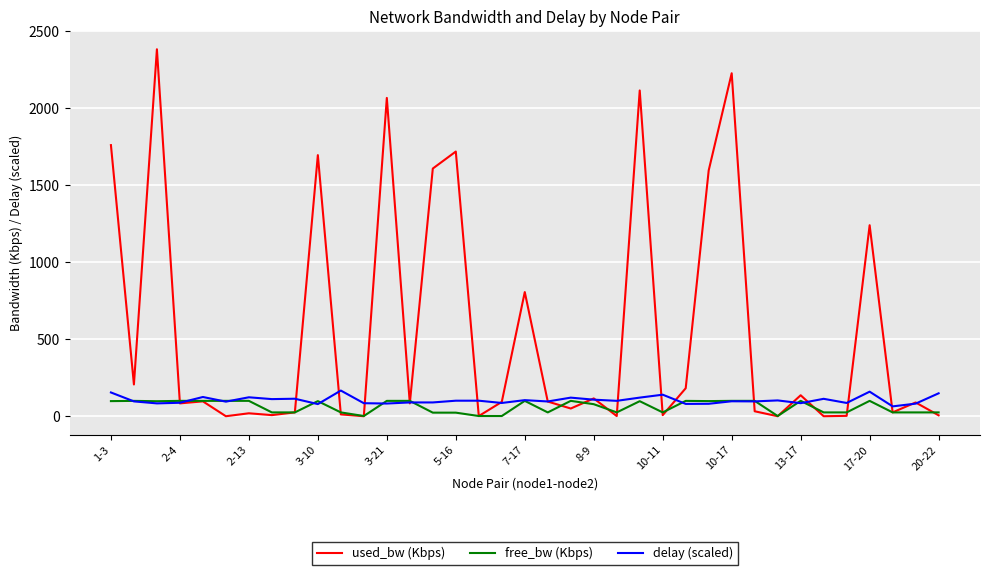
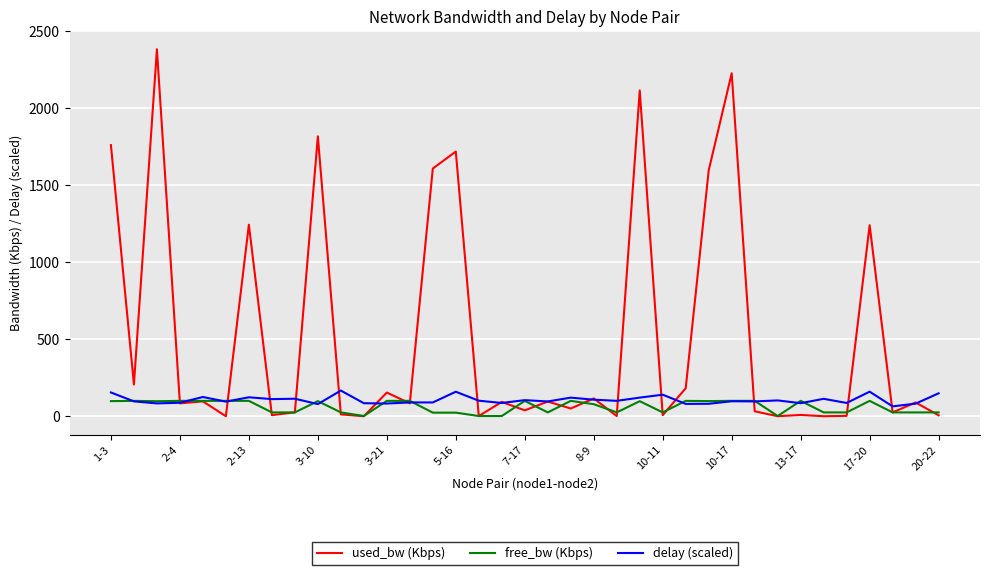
  {
    "used_bw (Kbps)": {
      "1-3": 1760,
-     "2-13": 20,
-     "3-10": 1700,
-     "3-21": 2070,
+     "2-13": 1240,
+     "3-10": 1820,
+     "3-21": 150,
      "5-16": 1720,
-     "7-17": 810,
+     "7-17": 40,
      "10-11": 10,
      "10-17": 2230,
-     "13-17": 140,
+     "13-17": 10,
      "17-20": 1240,
      "20-22": 10
    },
    "free_bw (Kbps)": {
      "1-3": 100,
      "2-13": 100,
      "3-10": 100,
      "3-21": 100,
      "5-16": 20,
      "8-9": 80,
      "10-11": 20,
      "17-20": 100,
      "20-22": 20
    },
    "delay (scaled)": {
      "1-3": 150,
      "2-13": 120,
      "3-10": 80,
      "3-21": 80,
-     "5-16": 100,
+     "5-16": 160,
      "10-11": 140,
      "17-20": 160,
      "20-22": 150
    }
  }
